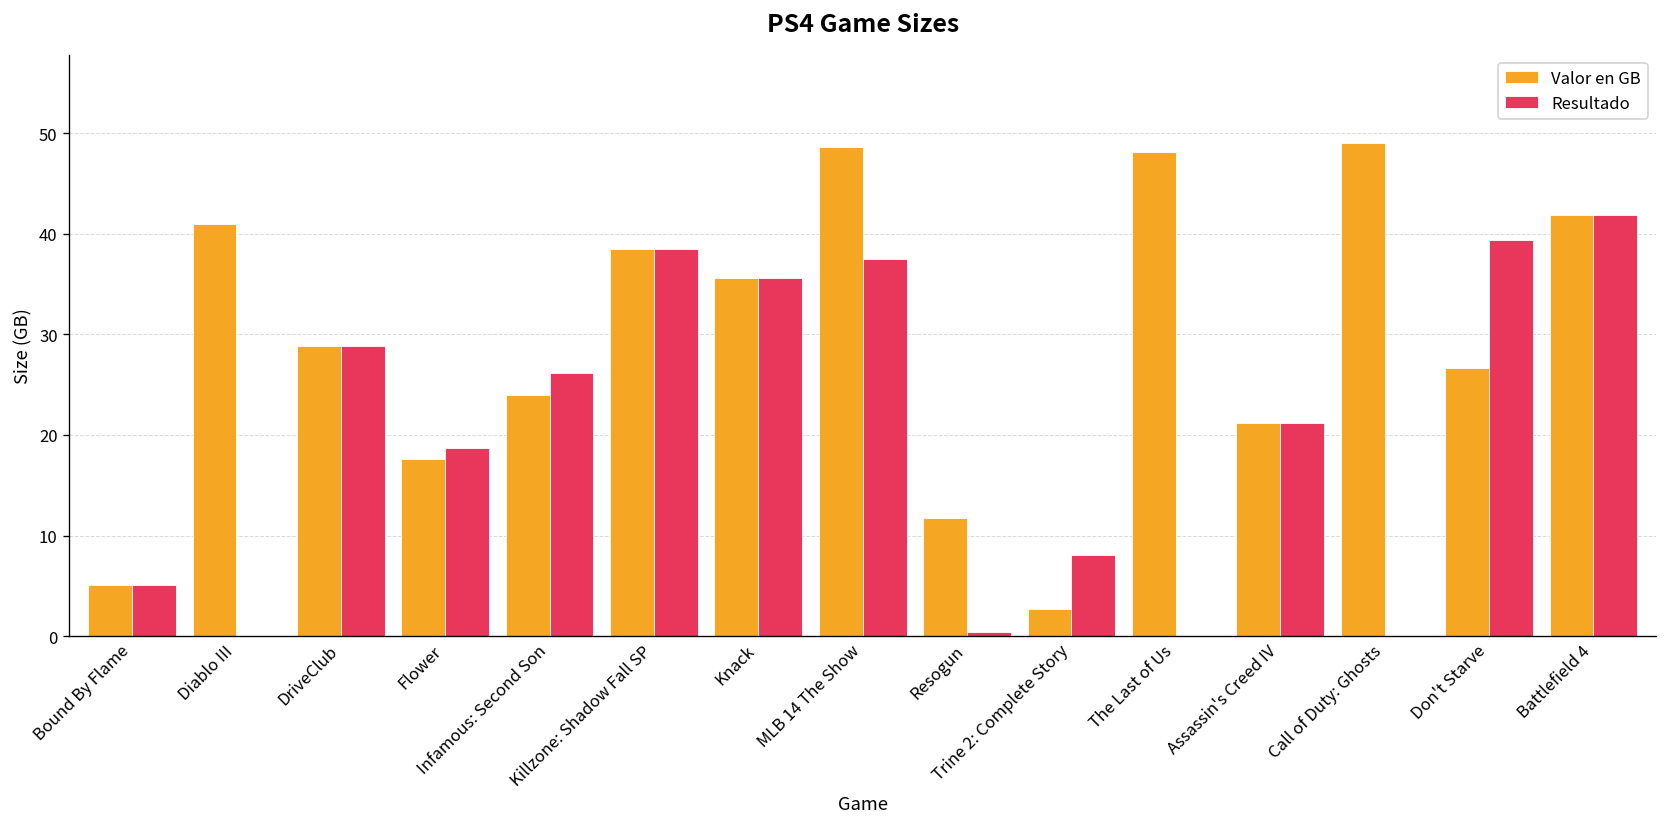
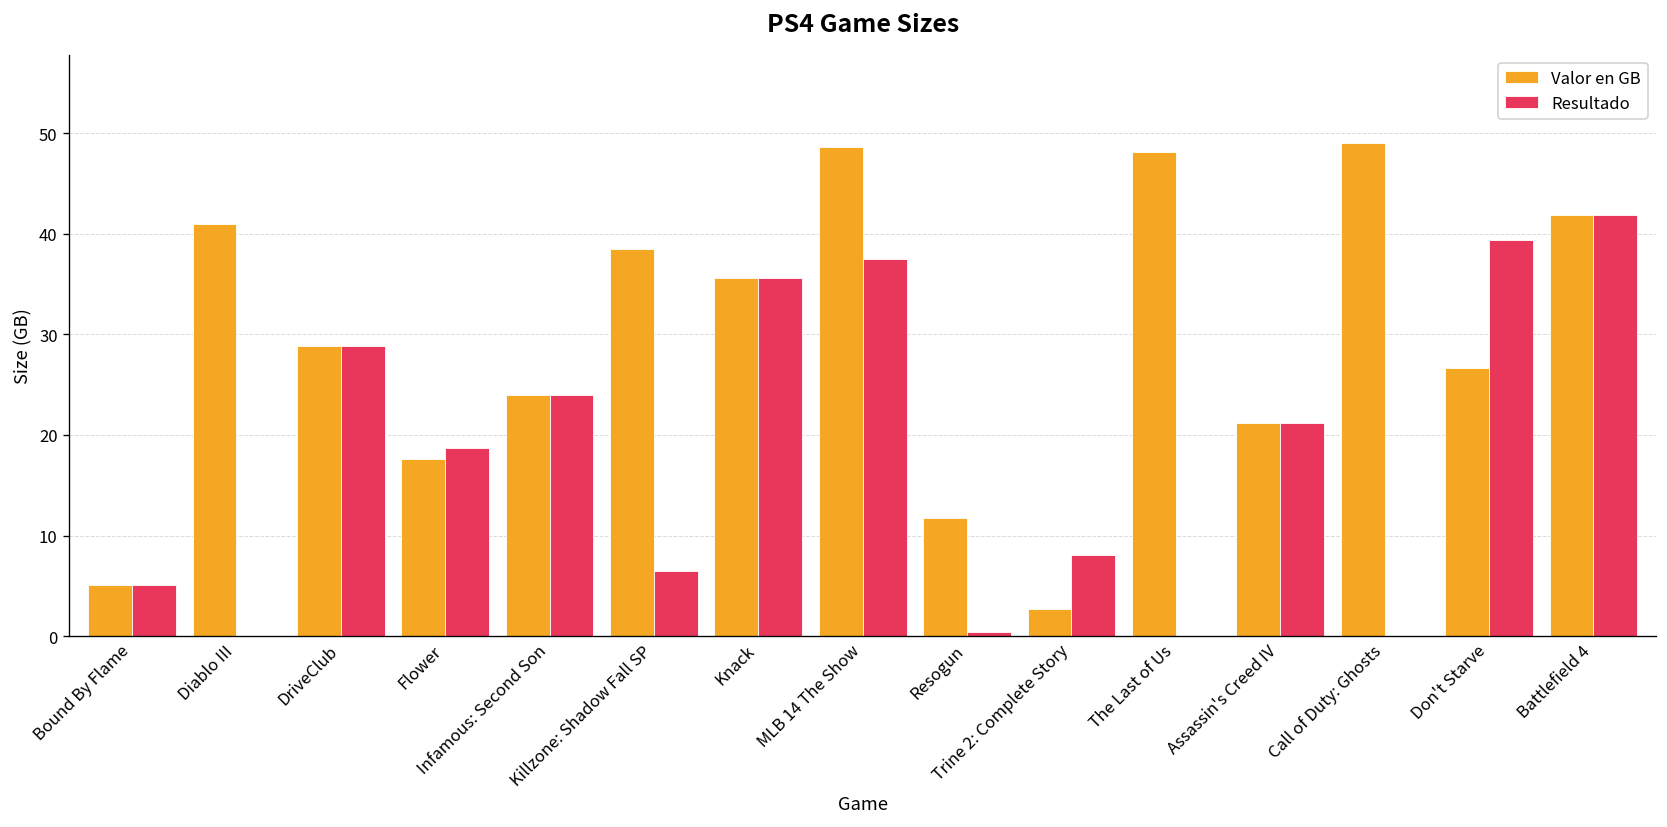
  {
    "Valor en GB": {
      "Bound By Flame": 5,
      "Diablo III": 41,
      "DriveClub": 29,
      "Flower": 18,
      "Infamous: Second Son": 24,
      "Killzone: Shadow Fall SP": 39,
      "Knack": 36,
      "MLB 14 The Show": 49,
      "Resogun": 12,
      "Trine 2: Complete Story": 3,
      "The Last of Us": 48,
      "Assassin's Creed IV": 21,
      "Call of Duty: Ghosts": 49,
      "Don't Starve": 27,
      "Battlefield 4": 42
    },
    "Resultado": {
      "Bound By Flame": 5,
      "Diablo III": 0,
      "DriveClub": 29,
      "Flower": 19,
-     "Infamous: Second Son": 26,
-     "Killzone: Shadow Fall SP": 39,
+     "Infamous: Second Son": 24,
+     "Killzone: Shadow Fall SP": 7,
      "Knack": 36,
      "MLB 14 The Show": 38,
      "Resogun": 0,
      "Trine 2: Complete Story": 8,
      "The Last of Us": 0,
      "Assassin's Creed IV": 21,
      "Call of Duty: Ghosts": 0,
      "Don't Starve": 39,
      "Battlefield 4": 42
    }
  }
